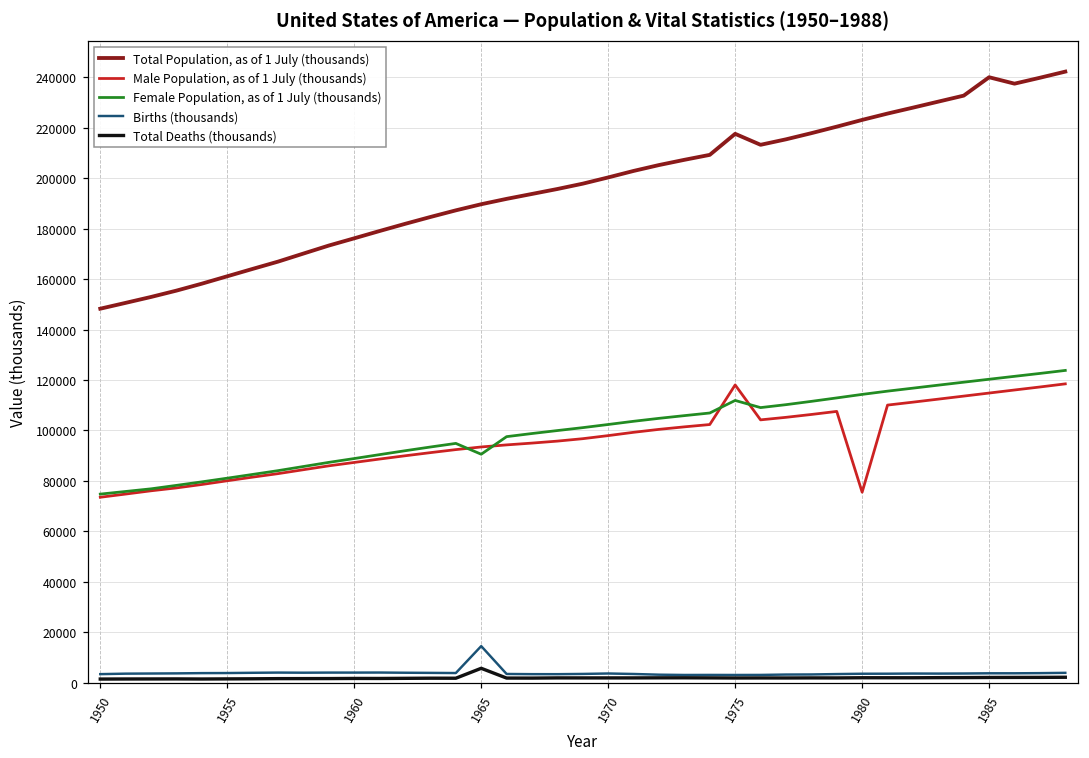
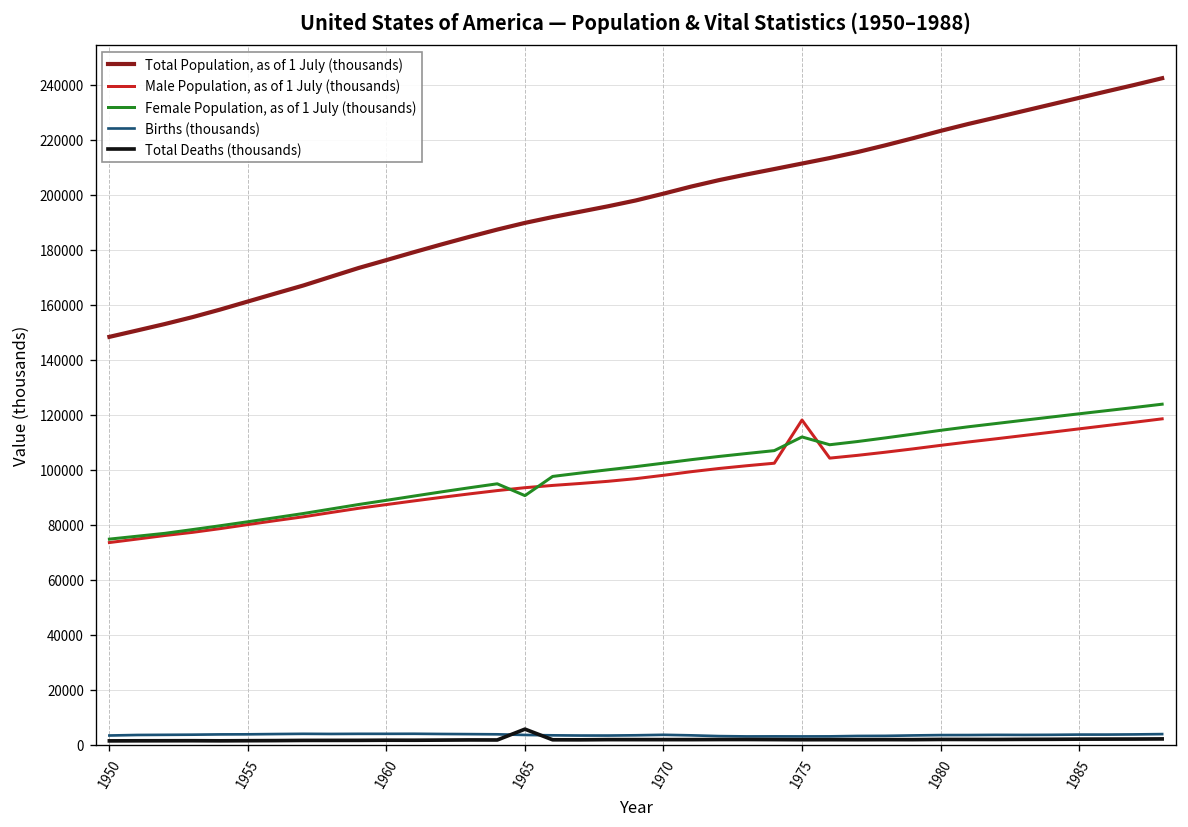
  {
    "Female Population, as of 1 July (thousands)": {
      "1950": 75000,
      "1960": 89000,
      "1965": 91000,
      "1970": 102000,
      "1975": 112000,
      "1980": 114000,
      "1985": 120000
    },
    "Births (thousands)": {
      "1950": 3000,
      "1955": 4000,
      "1960": 4000,
-     "1965": 14000,
+     "1965": 4000,
      "1970": 4000,
      "1975": 3000,
      "1980": 4000,
      "1985": 4000
    },
    "Total Deaths (thousands)": {
      "1950": 1000,
      "1955": 1000,
      "1960": 2000,
      "1965": 6000,
      "1970": 2000,
      "1975": 2000,
      "1980": 2000,
      "1985": 2000
    },
    "Total Population, as of 1 July (thousands)": {
      "1950": 148000,
      "1955": 161000,
      "1960": 176000,
      "1965": 190000,
      "1970": 200000,
-     "1975": 218000,
+     "1975": 211000,
      "1980": 223000,
-     "1985": 240000
+     "1985": 235000
    },
    "Male Population, as of 1 July (thousands)": {
      "1950": 74000,
      "1960": 87000,
      "1965": 93000,
      "1970": 98000,
      "1975": 118000,
-     "1980": 76000,
+     "1980": 109000,
      "1985": 115000
    }
  }
